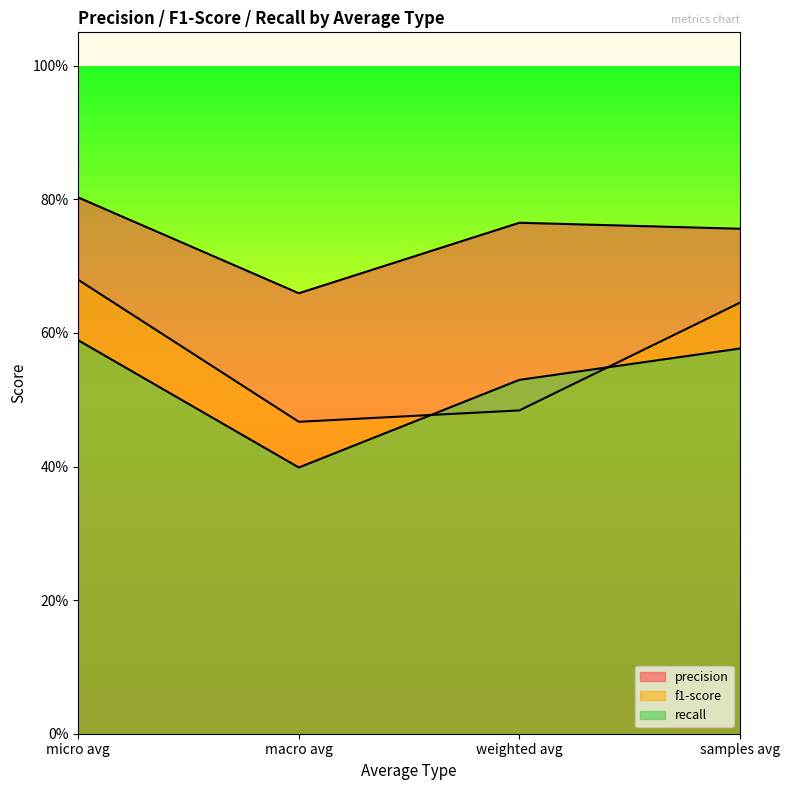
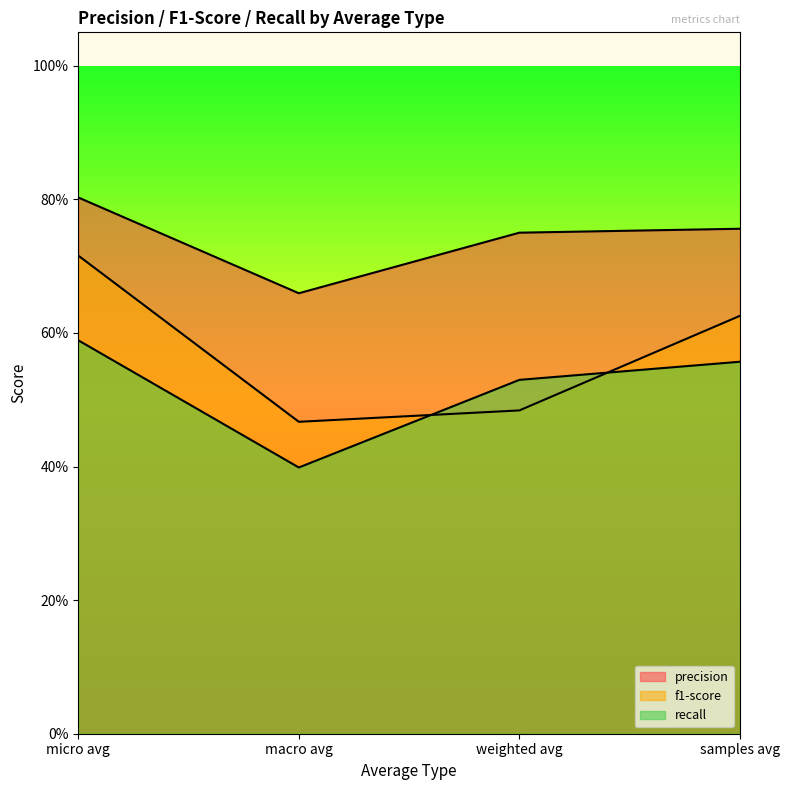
  {
    "precision": {
      "micro avg": "80%",
      "macro avg": "66%",
-     "weighted avg": "76%",
+     "weighted avg": "75%",
      "samples avg": "76%"
    },
    "f1-score": {
-     "micro avg": "68%",
+     "micro avg": "72%",
      "macro avg": "47%",
      "weighted avg": "48%",
-     "samples avg": "65%"
+     "samples avg": "63%"
    },
    "recall": {
      "micro avg": "59%",
      "macro avg": "40%",
      "weighted avg": "53%",
-     "samples avg": "58%"
+     "samples avg": "56%"
    }
  }
